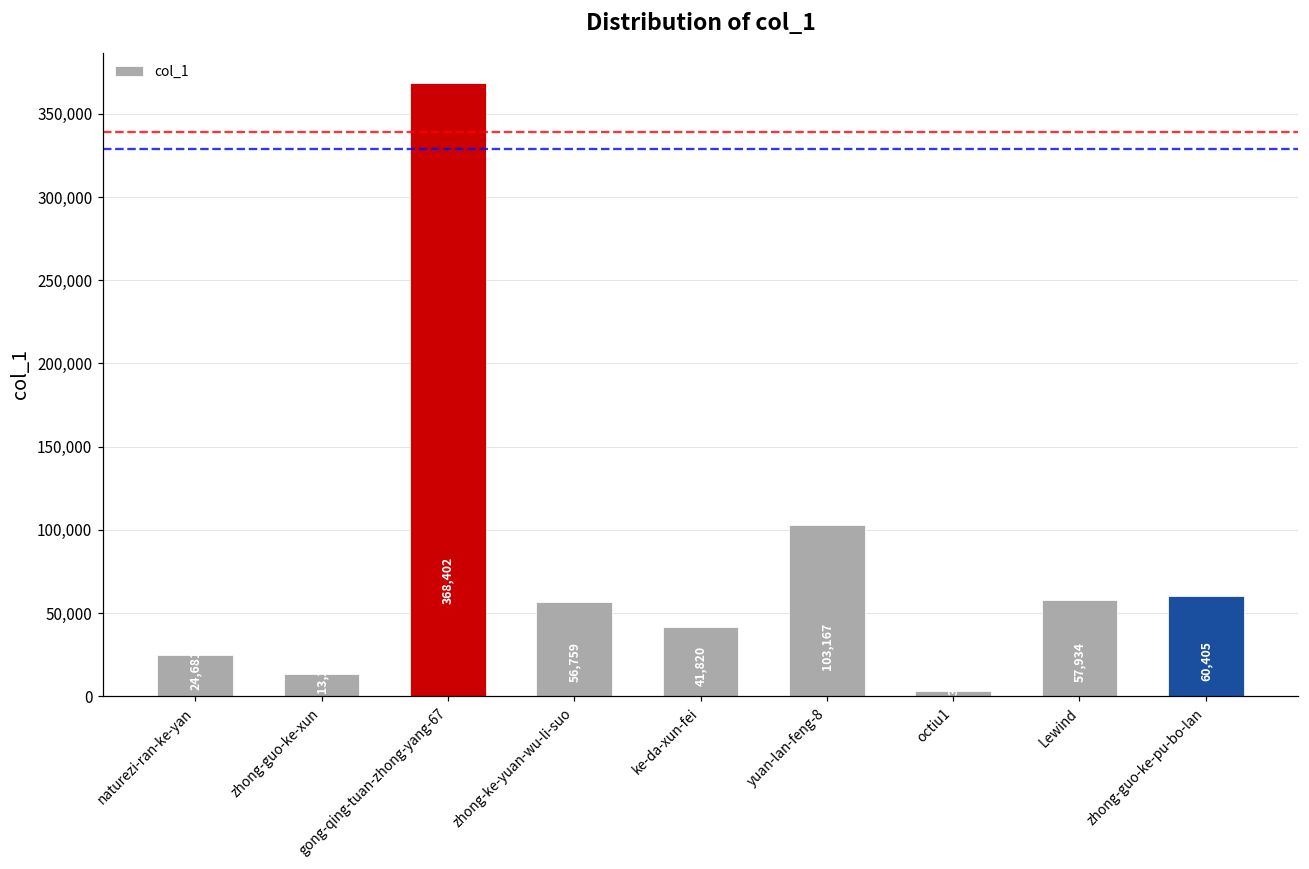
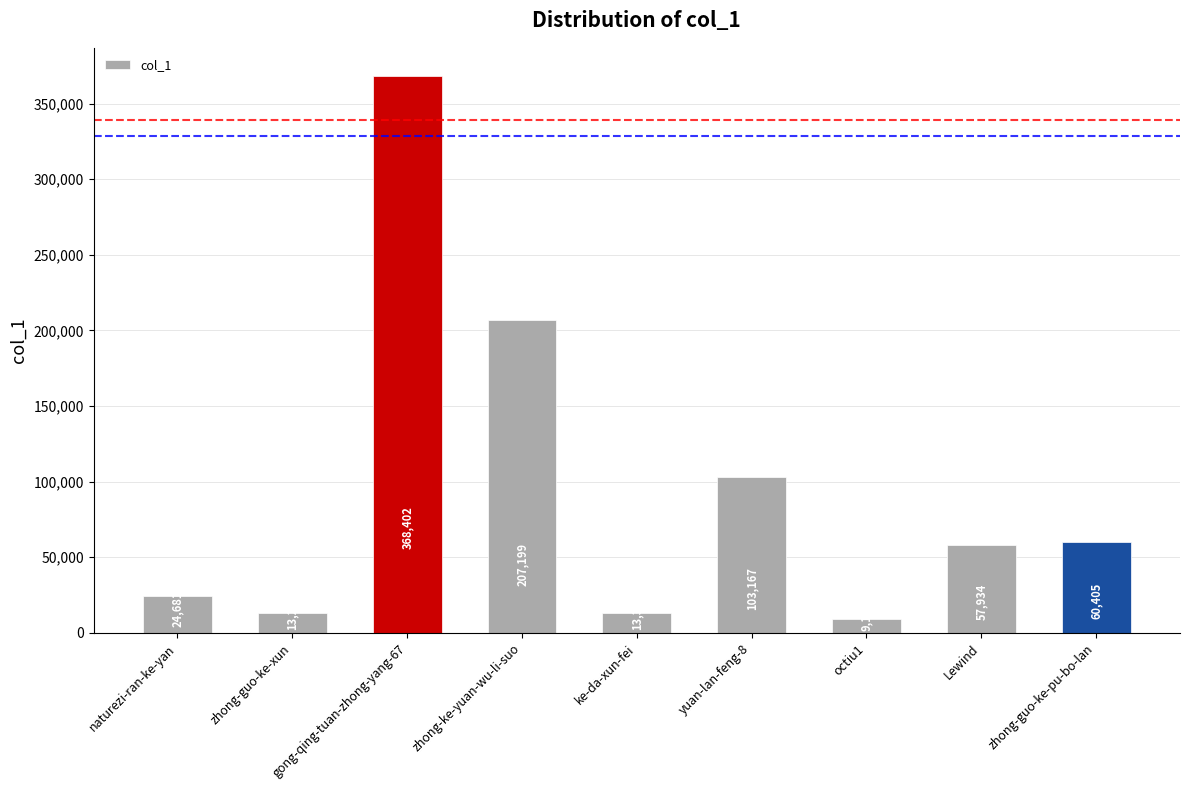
  {
    "naturezi-ran-ke-yan": "24,681",
    "gong-qing-tuan-zhong-yang-67": "368,402",
-   "zhong-ke-yuan-wu-li-suo": "56,759",
-   "ke-da-xun-fei": "42,000",
+   "zhong-ke-yuan-wu-li-suo": "207,199",
+   "ke-da-xun-fei": "13,000",
    "yuan-lan-feng-8": "103,167",
-   "octiu1": "3,000",
+   "octiu1": "9,000",
    "Lewind": "57,934",
    "zhong-guo-ke-pu-bo-lan": "60,405"
  }
